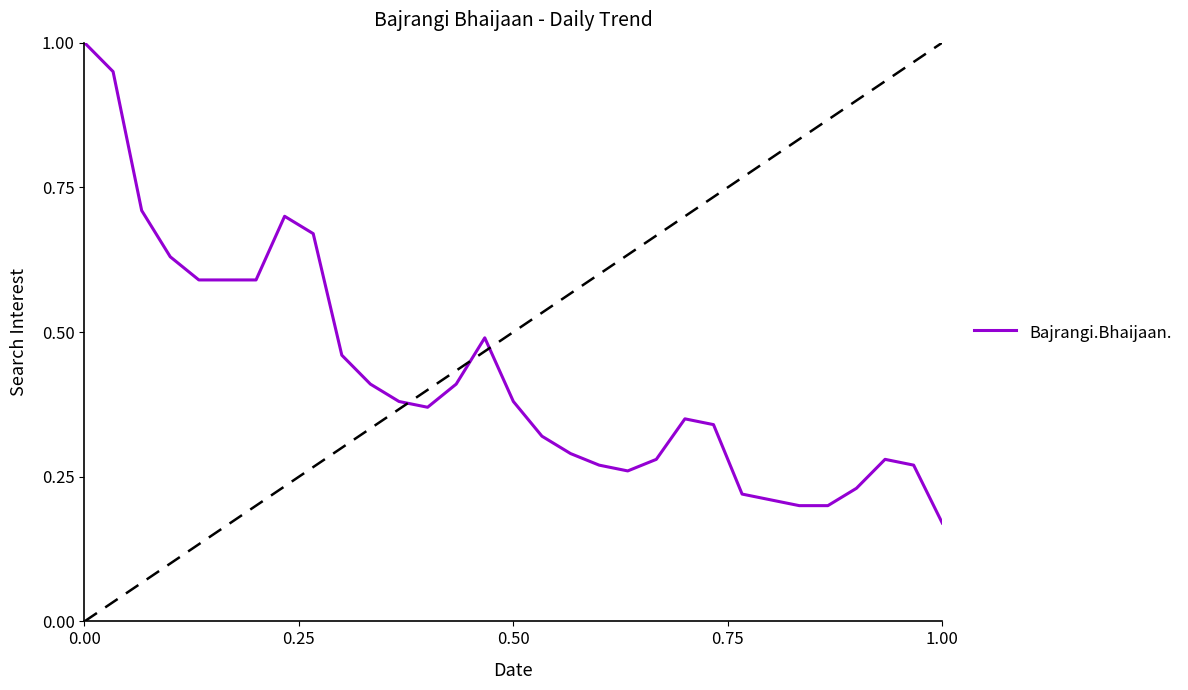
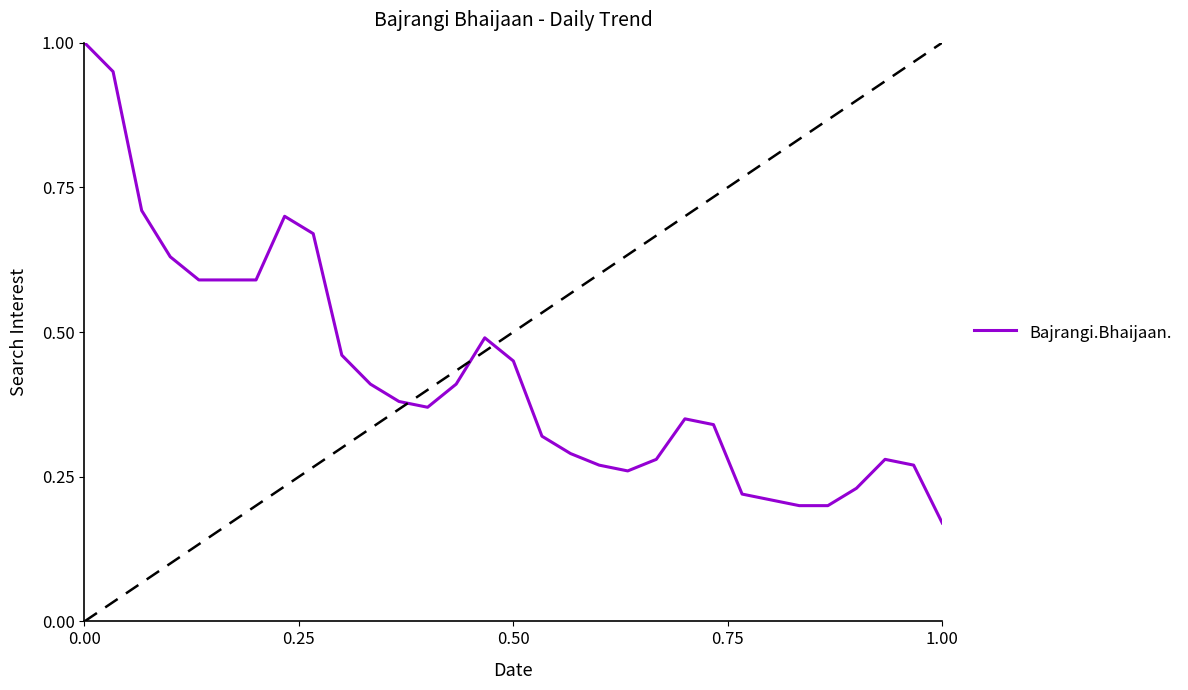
  {
    "Bajrangi.Bhaijaan.": {
      "0.00": 1.00,
-     "0.50": 0.38,
+     "0.50": 0.45,
      "1.00": 0.17
    }
  }
